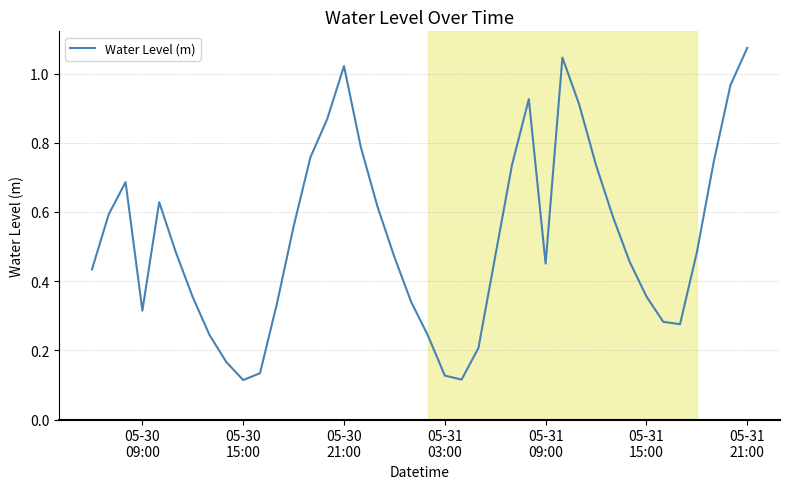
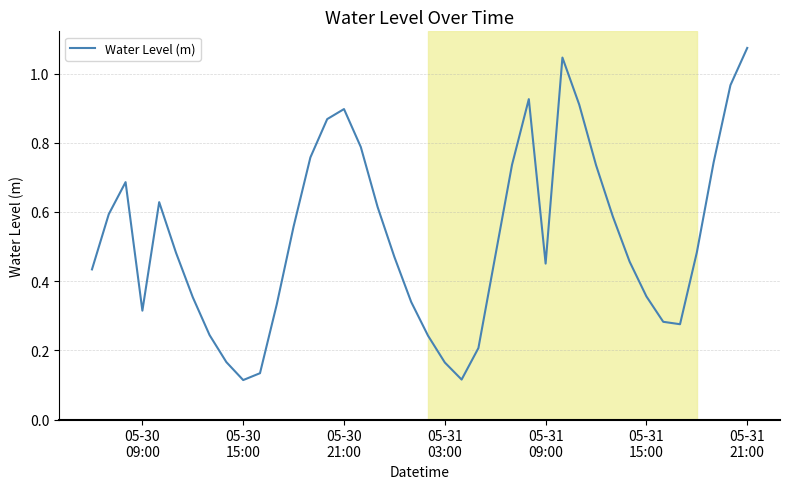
  {
    "05-30 09:00": 0.31,
    "05-30 15:00": 0.11,
-   "05-30 21:00": 1.02,
-   "05-31 03:00": 0.13,
+   "05-30 21:00": 0.90,
+   "05-31 03:00": 0.16,
    "05-31 09:00": 0.45,
    "05-31 15:00": 0.36,
    "05-31 21:00": 1.07
  }
